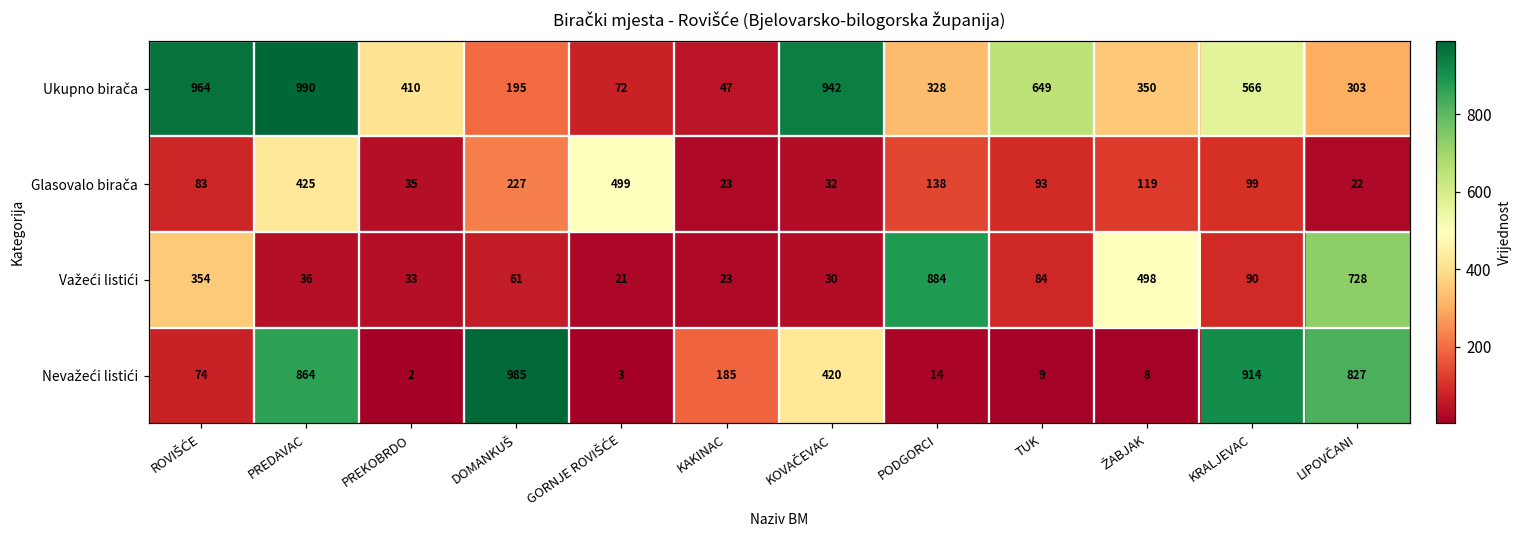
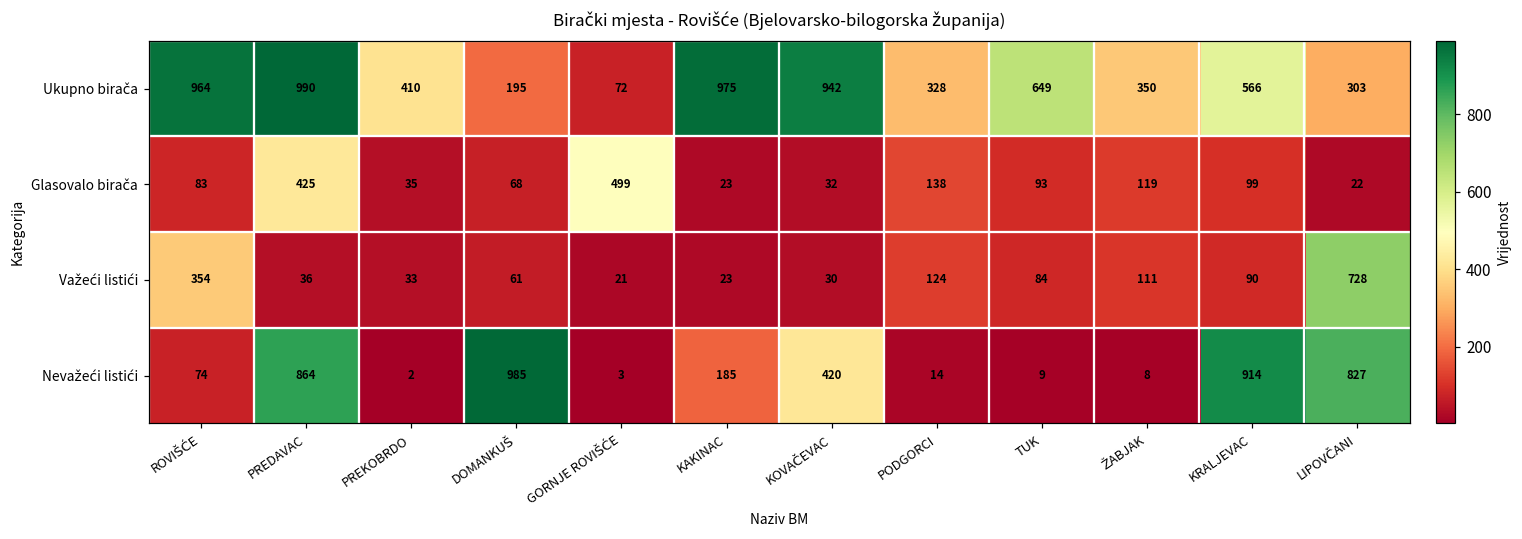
  {
    "Ukupno birača": {
      "ROVIŠĆE": 964,
      "PREDAVAC": 990,
      "PREKOBRDO": 410,
      "DOMANKUŠ": 195,
      "GORNJE ROVIŠĆE": 72,
-     "KAKINAC": 47,
+     "KAKINAC": 975,
      "KOVAČEVAC": 942,
      "PODGORCI": 328,
      "TUK": 649,
      "ŽABJAK": 350,
      "KRALJEVAC": 566,
      "LIPOVČANI": 303
    },
    "Glasovalo birača": {
      "ROVIŠĆE": 83,
      "PREDAVAC": 425,
      "PREKOBRDO": 35,
-     "DOMANKUŠ": 227,
+     "DOMANKUŠ": 68,
      "GORNJE ROVIŠĆE": 499,
      "KAKINAC": 23,
      "KOVAČEVAC": 32,
      "PODGORCI": 138,
      "TUK": 93,
      "ŽABJAK": 119,
      "KRALJEVAC": 99,
      "LIPOVČANI": 22
    },
    "Važeći listići": {
      "ROVIŠĆE": 354,
      "PREDAVAC": 36,
      "PREKOBRDO": 33,
      "DOMANKUŠ": 61,
      "GORNJE ROVIŠĆE": 21,
      "KAKINAC": 23,
      "KOVAČEVAC": 30,
-     "PODGORCI": 884,
+     "PODGORCI": 124,
      "TUK": 84,
-     "ŽABJAK": 498,
+     "ŽABJAK": 111,
      "KRALJEVAC": 90,
      "LIPOVČANI": 728
    },
    "Nevažeći listići": {
      "ROVIŠĆE": 74,
      "PREDAVAC": 864,
      "PREKOBRDO": 2,
      "DOMANKUŠ": 985,
      "GORNJE ROVIŠĆE": 3,
      "KAKINAC": 185,
      "KOVAČEVAC": 420,
      "PODGORCI": 14,
      "TUK": 9,
      "ŽABJAK": 8,
      "KRALJEVAC": 914,
      "LIPOVČANI": 827
    }
  }
